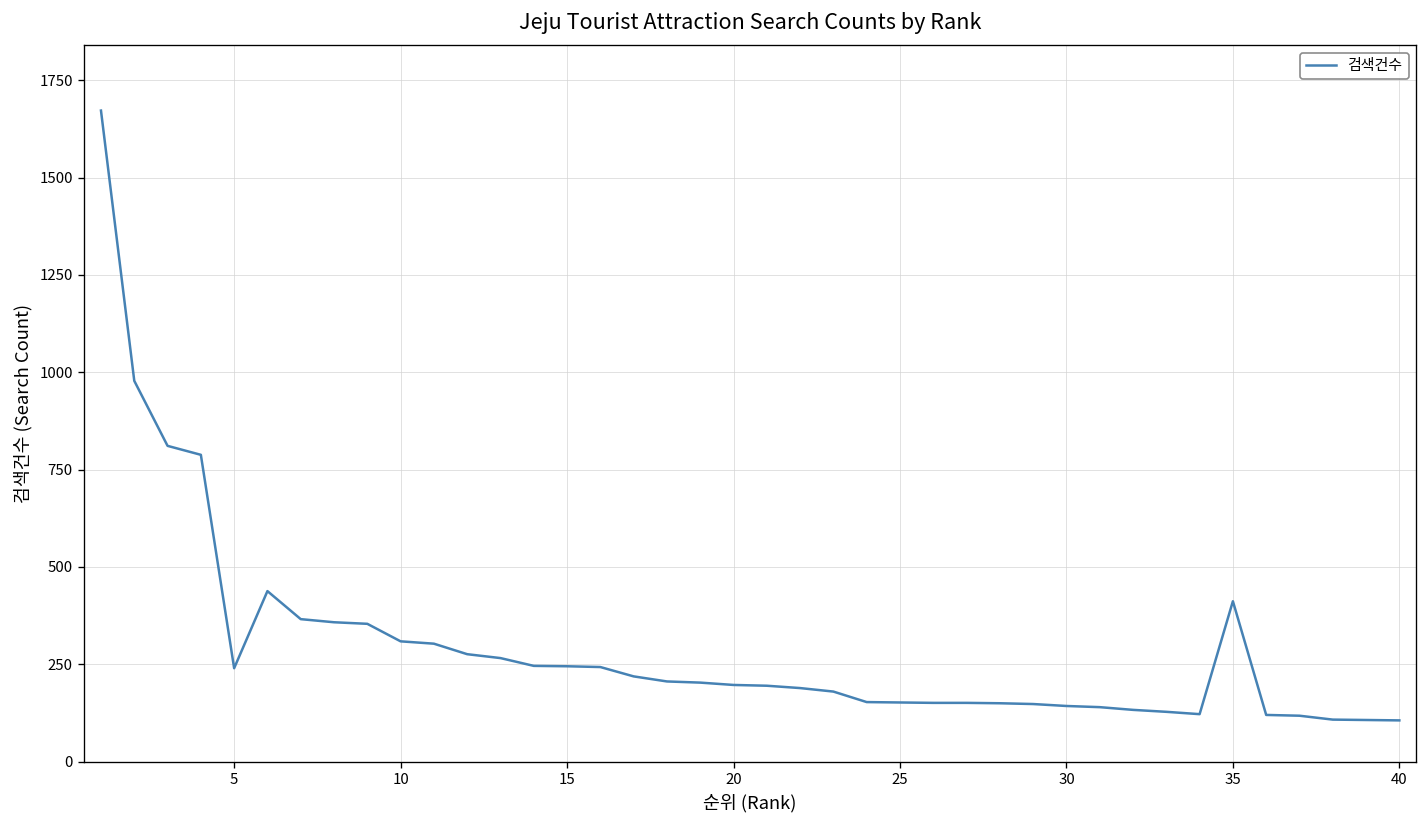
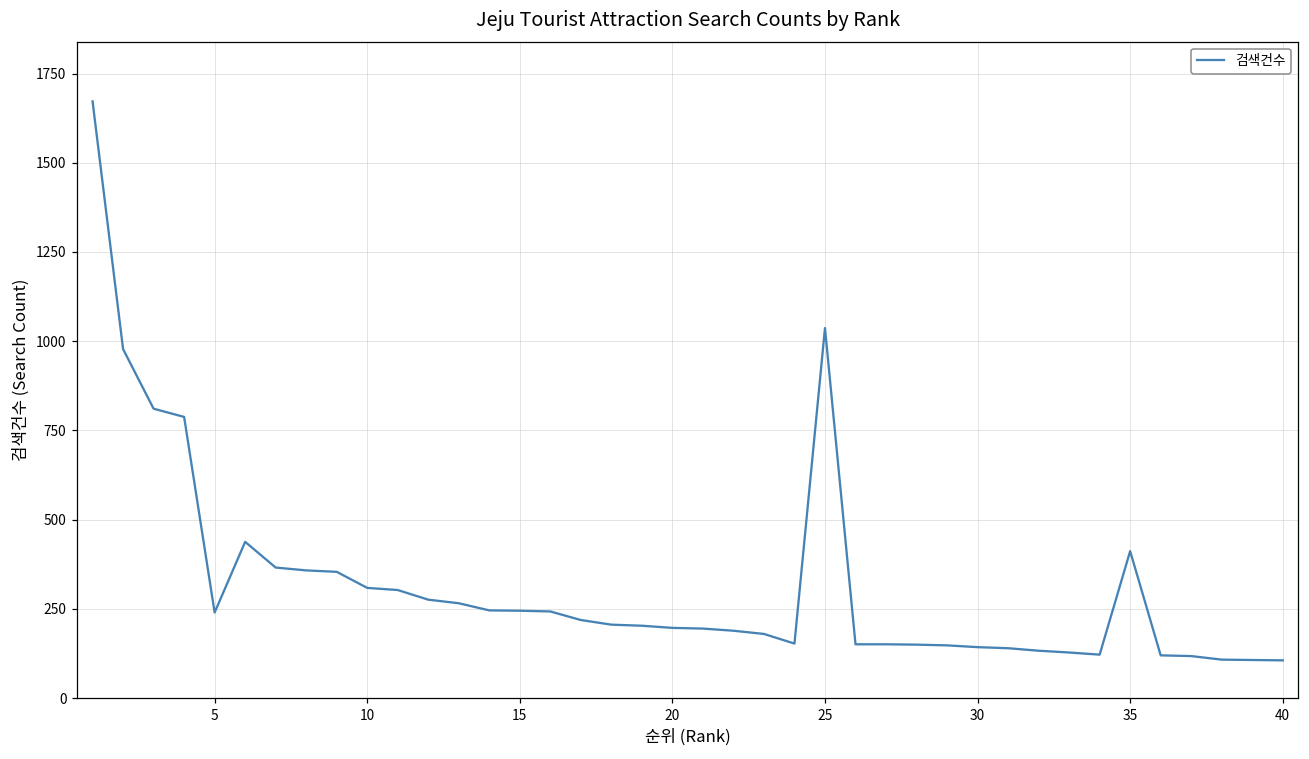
  {
    "5": 240,
    "10": 310,
    "15": 250,
    "20": 200,
-   "25": 150,
+   "25": 1040,
    "30": 140,
    "35": 410,
    "40": 110
  }
